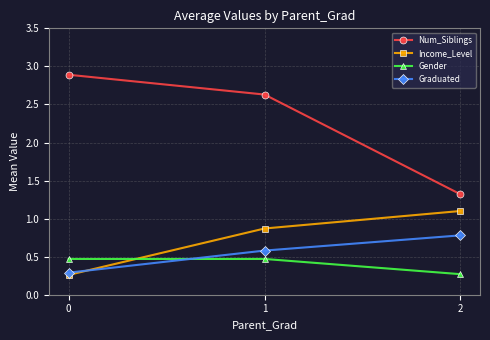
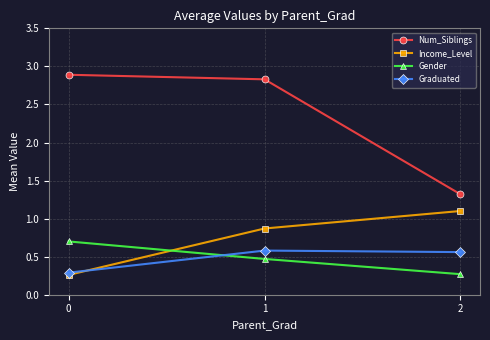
  {
    "Num_Siblings": {
      "0": 2.9,
-     "1": 2.6,
+     "1": 2.8,
      "2": 1.3
    },
    "Income_Level": {
      "1": 0.9,
      "2": 1.1
    },
    "Gender": {
-     "0": 0.5,
+     "0": 0.7,
      "1": 0.5,
      "2": 0.3
    },
    "Graduated": {
      "1": 0.6,
-     "2": 0.8
+     "2": 0.6
    }
  }
